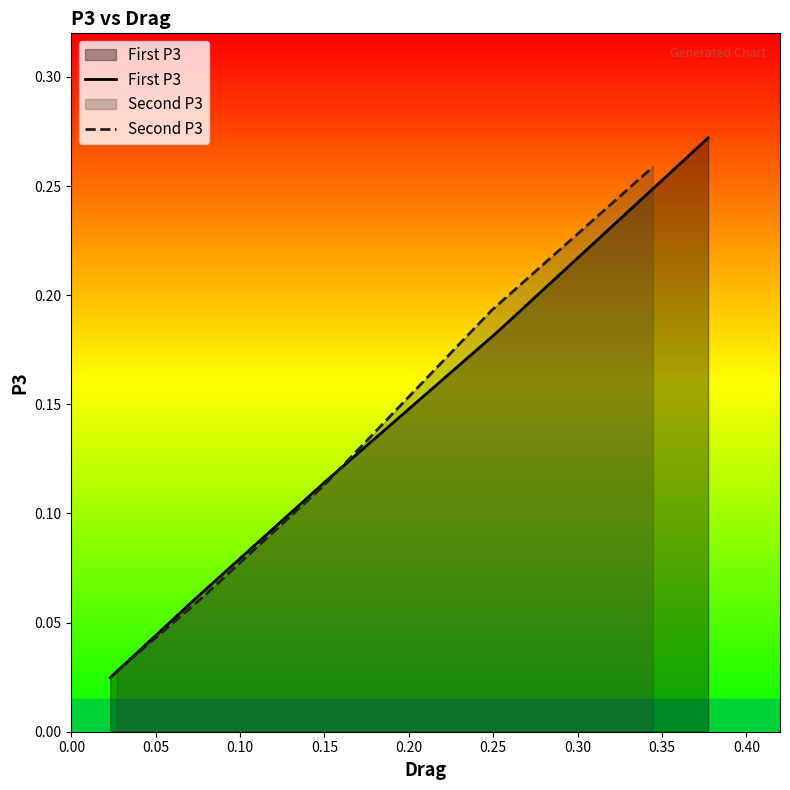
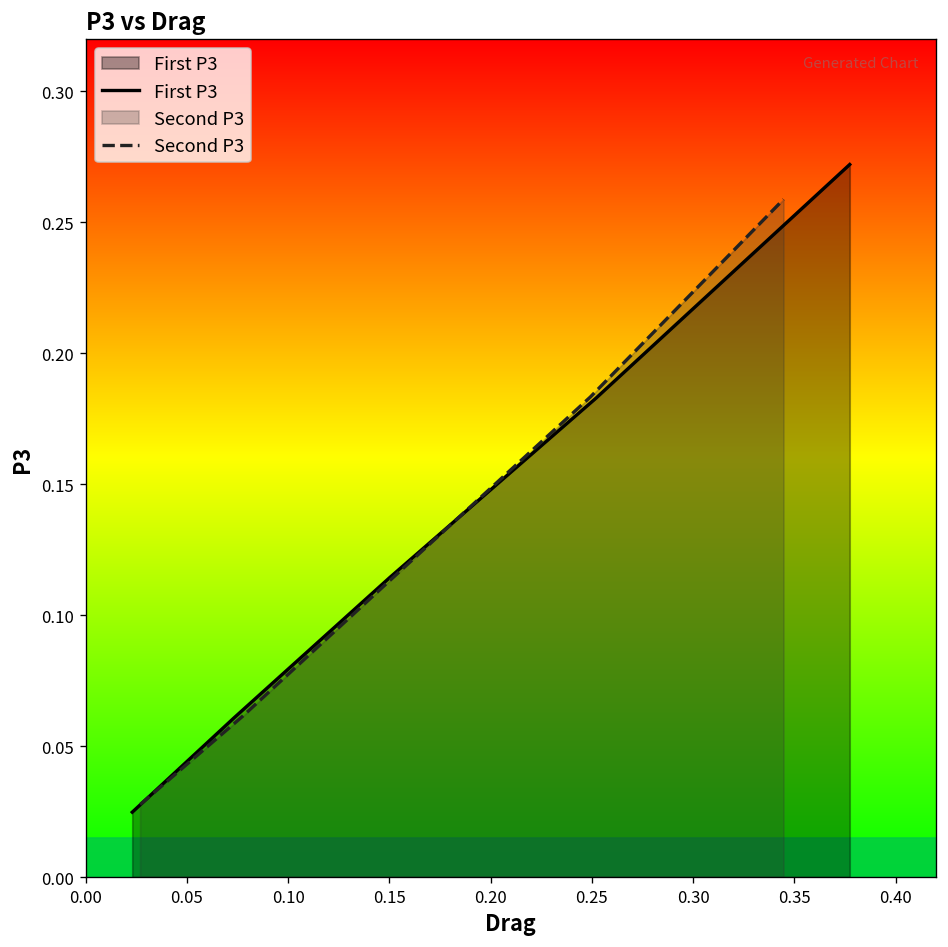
  {
    "First P3": {
      "0.15": 0.114
    },
    "Second P3": {
      "0.15": 0.113,
-     "0.25": 0.193
+     "0.25": 0.183
    }
  }
